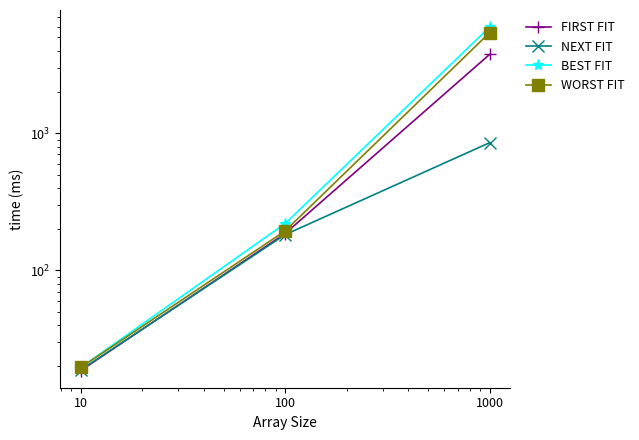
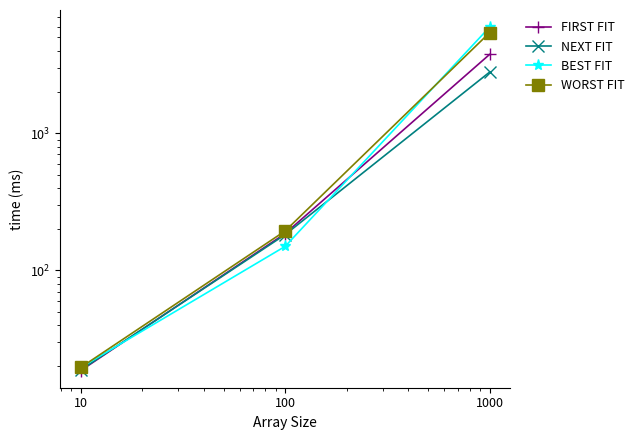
  {
    "FIRST FIT": {
      "1000": 3800
    },
    "NEXT FIT": {
-     "1000": 900
+     "1000": 2800
    },
    "BEST FIT": {
-     "100": 220,
+     "100": 150,
      "1000": 5900
    },
    "WORST FIT": {
      "1000": 5400
    }
  }
